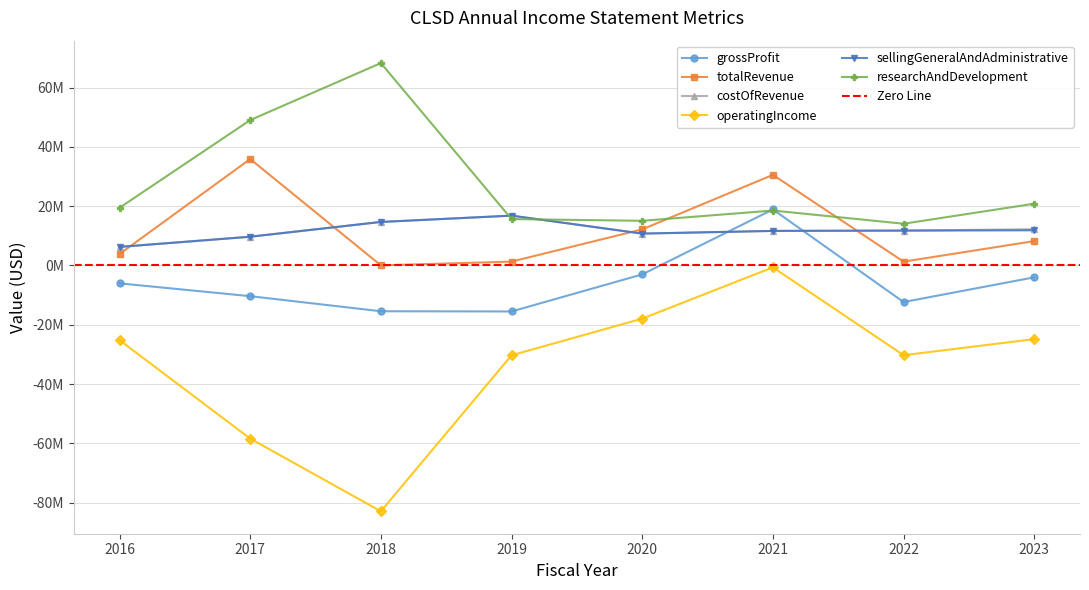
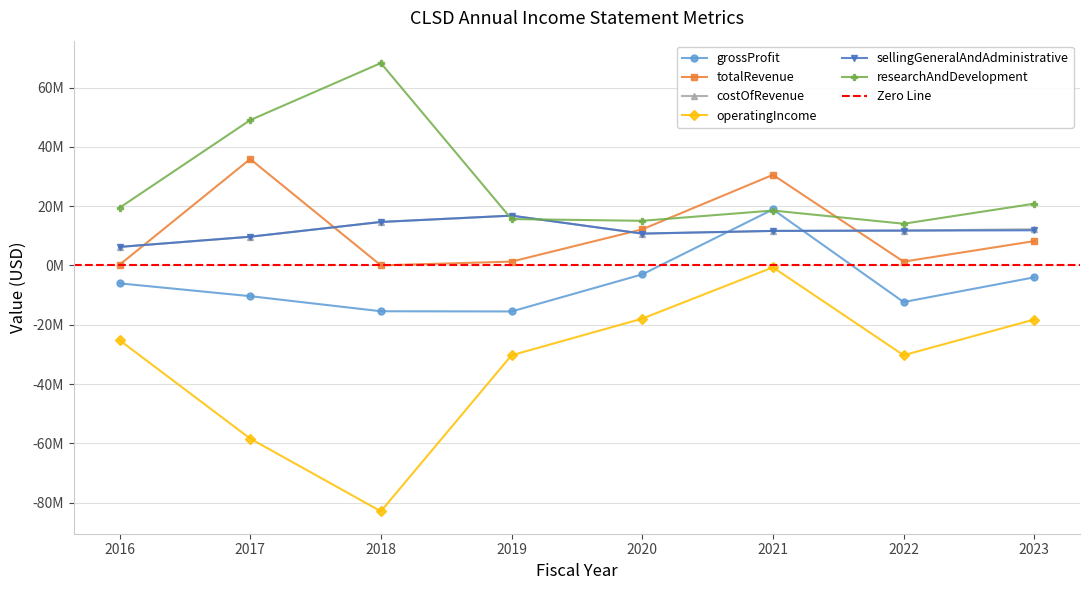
  {
    "totalRevenue": {
-     "2016": 4000000,
+     "2016": 0,
      "2017": 36000000,
      "2018": 0,
      "2019": 1000000,
      "2020": 12000000,
      "2021": 31000000,
      "2022": 1000000,
      "2023": 8000000
    },
    "operatingIncome": {
      "2016": -25000000,
      "2017": -58000000,
      "2018": -83000000,
      "2019": -30000000,
      "2020": -18000000,
      "2021": -1000000,
      "2022": -30000000,
-     "2023": -25000000
+     "2023": -18000000
    },
    "researchAndDevelopment": {
      "2016": 19000000,
      "2017": 49000000,
      "2018": 68000000,
      "2019": 16000000,
      "2020": 15000000,
      "2022": 14000000,
      "2023": 21000000
    }
  }
